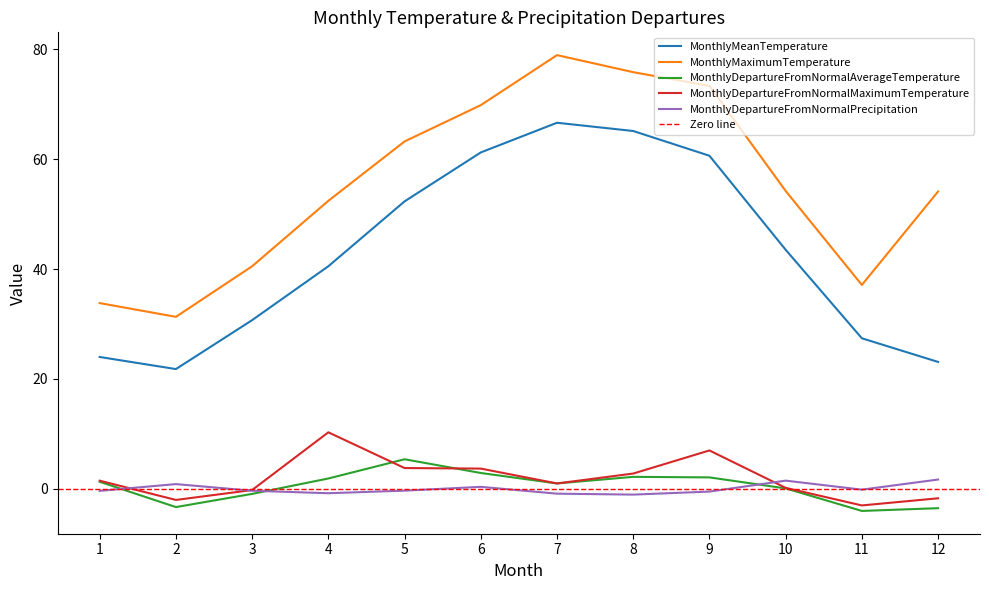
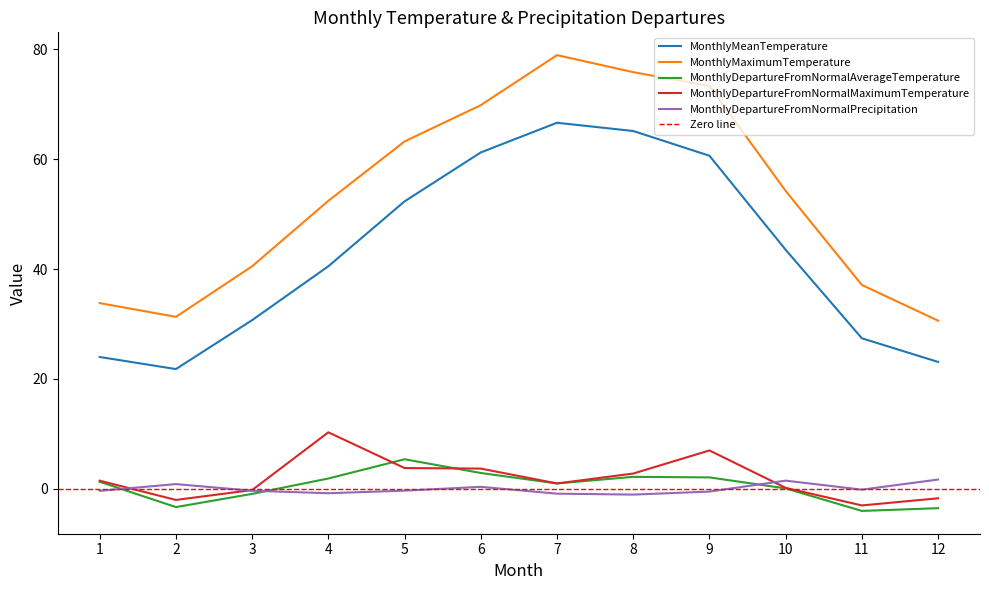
  {
    "MonthlyMeanTemperature": {
      "1": 24,
      "2": 22,
      "3": 31,
      "4": 41,
      "5": 52,
      "6": 61,
      "7": 67,
      "8": 65,
      "9": 61,
      "10": 44,
      "11": 27,
      "12": 23
    },
    "MonthlyMaximumTemperature": {
      "1": 34,
      "2": 31,
      "3": 41,
      "4": 52,
      "5": 63,
      "6": 70,
      "7": 79,
      "8": 76,
      "10": 54,
      "11": 37,
-     "12": 54
+     "12": 31
    },
    "MonthlyDepartureFromNormalAverageTemperature": {
      "2": -3,
      "3": -1,
      "4": 2,
      "5": 5,
      "6": 3,
      "8": 2,
      "9": 2,
      "11": -4,
      "12": -4
    },
    "MonthlyDepartureFromNormalMaximumTemperature": {
      "2": -2,
      "4": 10,
      "5": 4,
      "6": 4,
      "8": 3,
      "9": 7,
      "11": -3,
      "12": -2
    },
    "MonthlyDepartureFromNormalPrecipitation": {
      "1": 0,
      "2": 1,
      "4": -1,
      "5": 0,
      "6": 0,
      "7": -1,
      "8": -1,
      "9": 0,
      "10": 2,
      "11": 0,
      "12": 2
    }
  }
